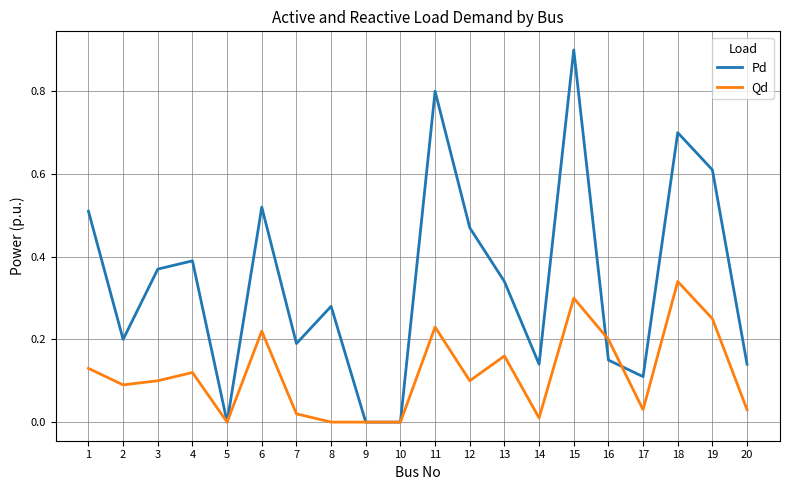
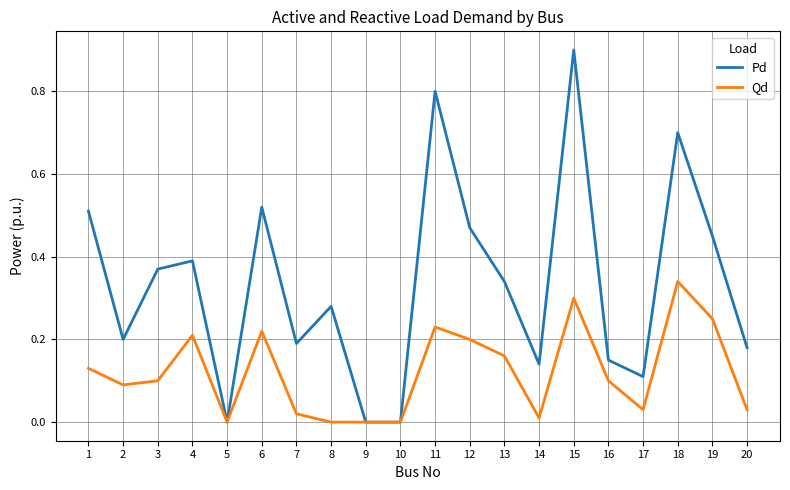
  {
    "Pd": {
      "1": 0.51,
      "2": 0.20,
      "3": 0.37,
      "4": 0.39,
      "6": 0.52,
      "7": 0.19,
      "8": 0.28,
      "11": 0.80,
      "12": 0.47,
      "13": 0.34,
      "14": 0.14,
      "15": 0.90,
      "16": 0.15,
      "17": 0.11,
      "18": 0.70,
-     "19": 0.61,
-     "20": 0.14
+     "19": 0.45,
+     "20": 0.18
    },
    "Qd": {
      "1": 0.13,
      "2": 0.09,
      "3": 0.10,
-     "4": 0.12,
+     "4": 0.21,
      "6": 0.22,
      "7": 0.02,
      "8": 0.00,
      "11": 0.23,
-     "12": 0.1,
+     "12": 0.2,
      "13": 0.16,
      "14": 0.01,
      "15": 0.30,
-     "16": 0.2,
+     "16": 0.1,
      "17": 0.03,
      "18": 0.34,
      "19": 0.25,
      "20": 0.03
    }
  }
